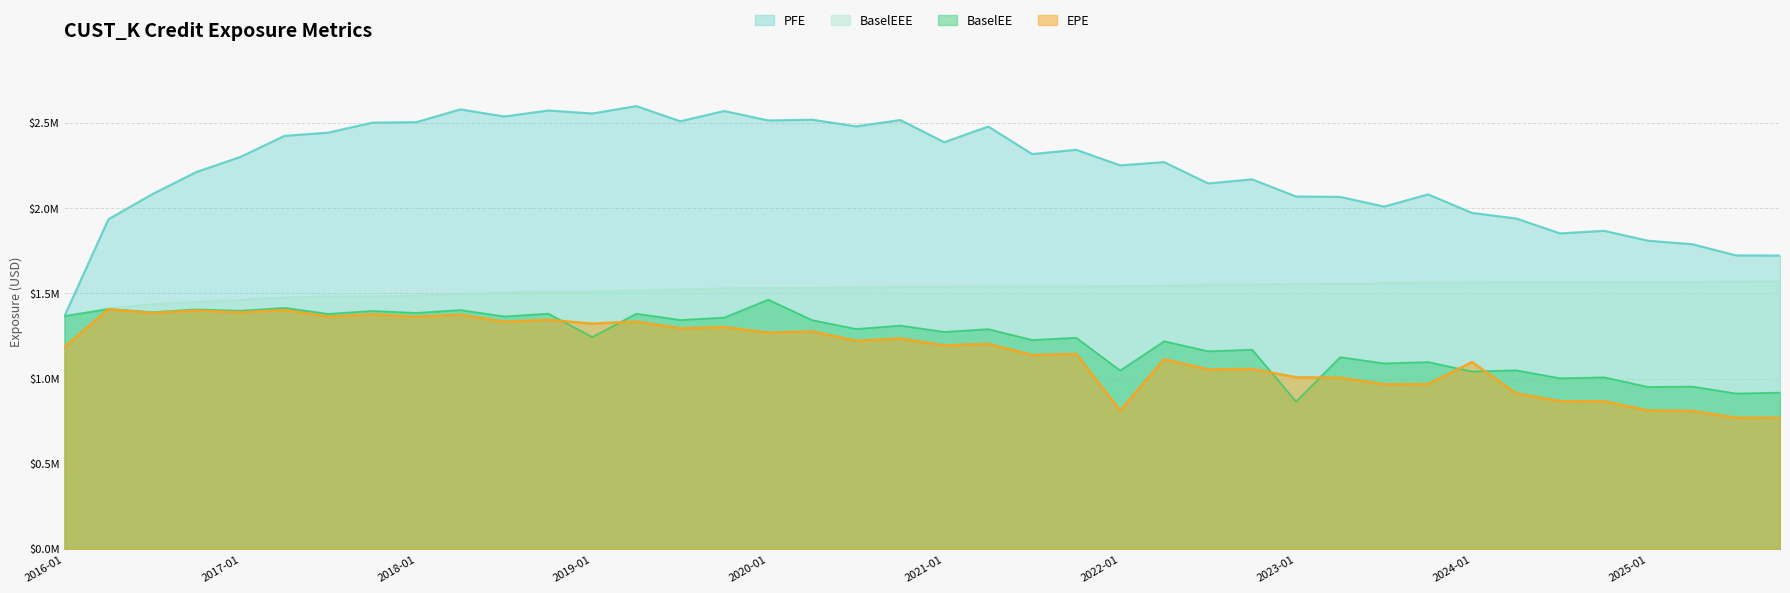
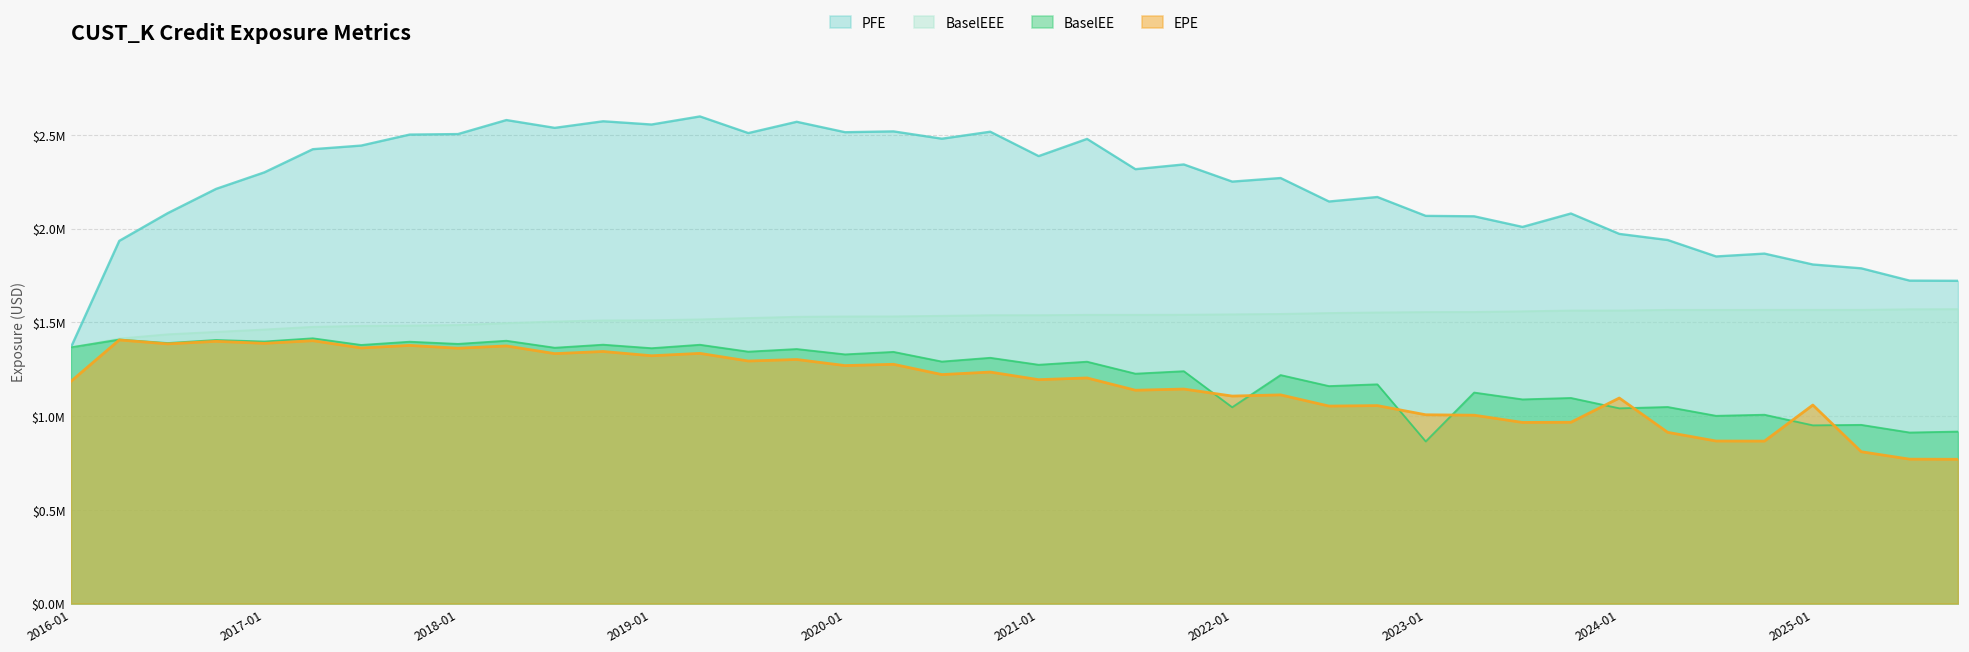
  {
    "BaselEE": {
      "2018-01": "$1390000",
-     "2019-01": "$1240000",
-     "2020-01": "$1460000",
+     "2019-01": "$1360000",
+     "2020-01": "$1330000",
      "2021-01": "$1270000",
      "2022-01": "$1050000",
      "2023-01": "$870000",
      "2024-01": "$1040000",
      "2025-01": "$950000"
    },
    "EPE": {
      "2016-01": "$1190000",
      "2018-01": "$1360000",
      "2019-01": "$1320000",
      "2020-01": "$1270000",
      "2021-01": "$1190000",
-     "2022-01": "$810000",
+     "2022-01": "$1110000",
      "2023-01": "$1010000",
      "2024-01": "$1100000",
-     "2025-01": "$810000"
+     "2025-01": "$1060000"
    }
  }
